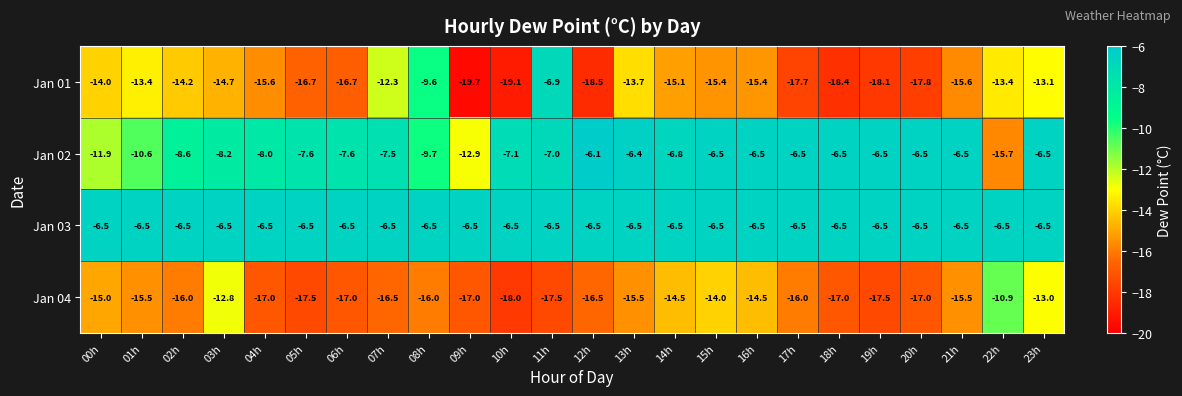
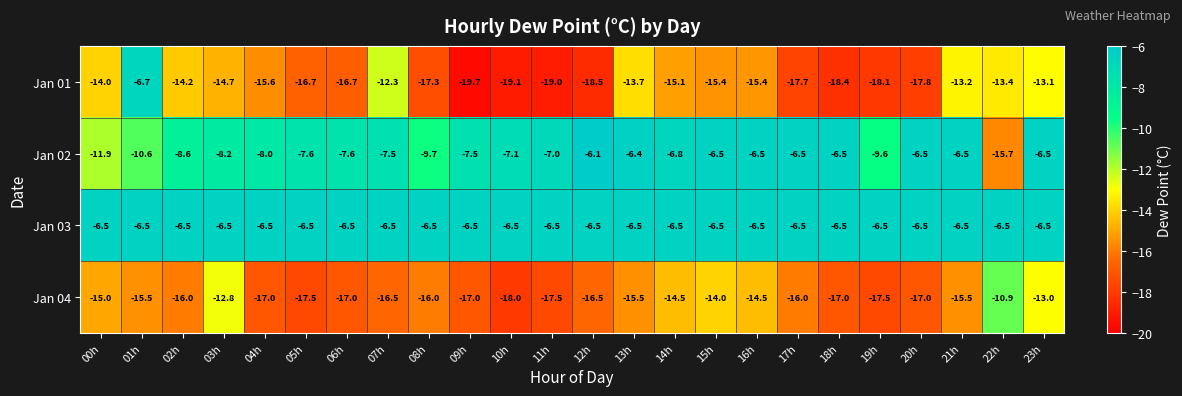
  {
    "Jan 01": {
      "00h": -14.0,
-     "01h": -13.4,
+     "01h": -6.7,
      "02h": -14.2,
      "03h": -14.7,
      "04h": -15.6,
      "05h": -16.7,
      "06h": -16.7,
      "07h": -12.3,
-     "08h": -9.6,
+     "08h": -17.3,
      "09h": -19.7,
      "10h": -19.1,
-     "11h": -6.9,
+     "11h": -19.0,
      "12h": -18.5,
      "13h": -13.7,
      "14h": -15.1,
      "15h": -15.4,
      "16h": -15.4,
      "17h": -17.7,
      "18h": -18.4,
      "19h": -18.1,
      "20h": -17.8,
-     "21h": -15.6,
+     "21h": -13.2,
      "22h": -13.4,
      "23h": -13.1
    },
    "Jan 02": {
      "00h": -11.9,
      "01h": -10.6,
      "02h": -8.6,
      "03h": -8.2,
      "04h": -8.0,
      "05h": -7.6,
      "06h": -7.6,
      "07h": -7.5,
      "08h": -9.7,
-     "09h": -12.9,
+     "09h": -7.5,
      "10h": -7.1,
      "11h": -7.0,
      "12h": -6.1,
      "13h": -6.4,
      "14h": -6.8,
      "15h": -6.5,
      "16h": -6.5,
      "17h": -6.5,
      "18h": -6.5,
-     "19h": -6.5,
+     "19h": -9.6,
      "20h": -6.5,
      "21h": -6.5,
      "22h": -15.7,
      "23h": -6.5
    },
    "Jan 03": {
      "00h": -6.5,
      "01h": -6.5,
      "02h": -6.5,
      "03h": -6.5,
      "04h": -6.5,
      "05h": -6.5,
      "06h": -6.5,
      "07h": -6.5,
      "08h": -6.5,
      "09h": -6.5,
      "10h": -6.5,
      "11h": -6.5,
      "12h": -6.5,
      "13h": -6.5,
      "14h": -6.5,
      "15h": -6.5,
      "16h": -6.5,
      "17h": -6.5,
      "18h": -6.5,
      "19h": -6.5,
      "20h": -6.5,
      "21h": -6.5,
      "22h": -6.5,
      "23h": -6.5
    },
    "Jan 04": {
      "00h": -15.0,
      "01h": -15.5,
      "02h": -16.0,
      "03h": -12.8,
      "04h": -17.0,
      "05h": -17.5,
      "06h": -17.0,
      "07h": -16.5,
      "08h": -16.0,
      "09h": -17.0,
      "10h": -18.0,
      "11h": -17.5,
      "12h": -16.5,
      "13h": -15.5,
      "14h": -14.5,
      "15h": -14.0,
      "16h": -14.5,
      "17h": -16.0,
      "18h": -17.0,
      "19h": -17.5,
      "20h": -17.0,
      "21h": -15.5,
      "22h": -10.9,
      "23h": -13.0
    }
  }
